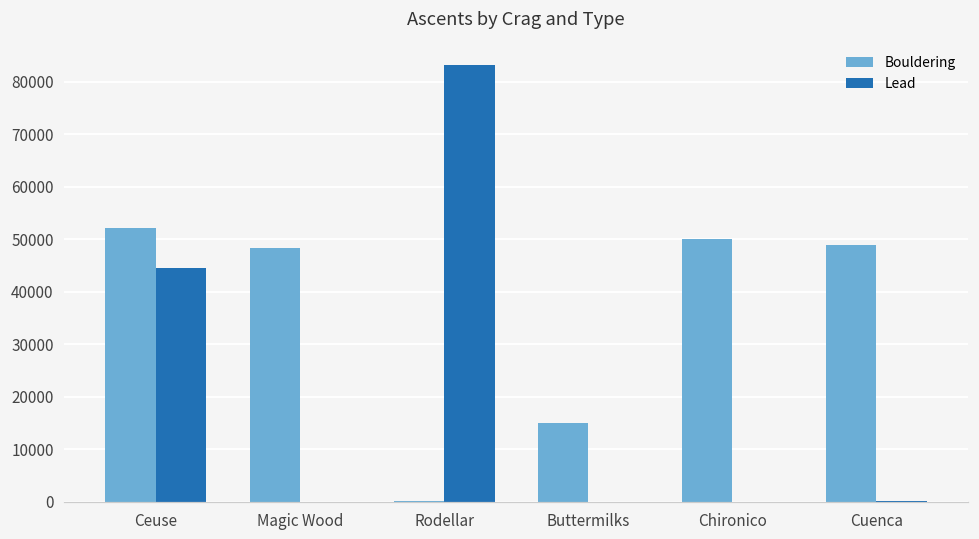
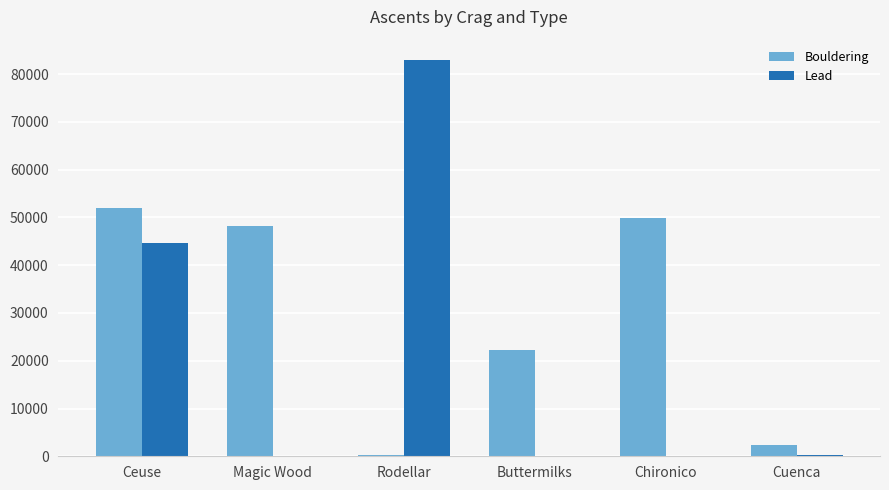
  {
    "Bouldering": {
      "Ceuse": 52000,
      "Magic Wood": 48000,
-     "Buttermilks": 15000,
+     "Buttermilks": 22000,
      "Chironico": 50000,
-     "Cuenca": 49000
+     "Cuenca": 2000
    },
    "Lead": {
      "Ceuse": 45000,
      "Rodellar": 83000
    }
  }
